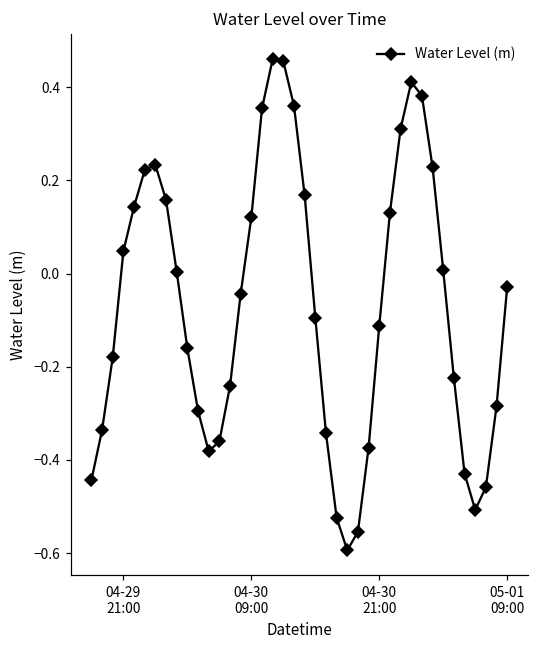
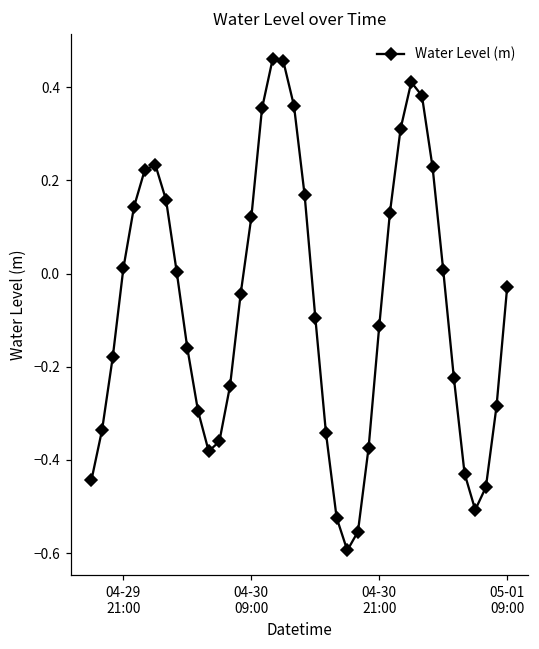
  {
-   "04-29 21:00": 0.05,
+   "04-29 21:00": 0.01,
    "04-30 09:00": 0.12,
    "04-30 21:00": -0.11,
    "05-01 09:00": -0.03
  }
